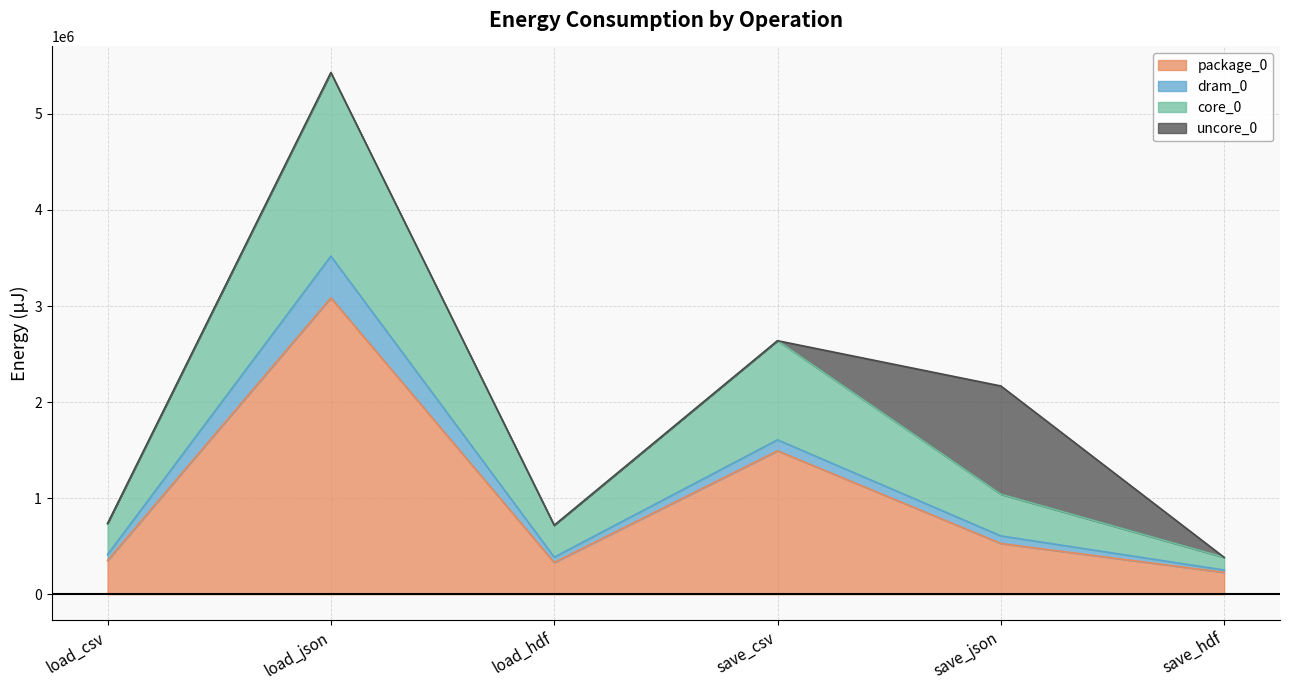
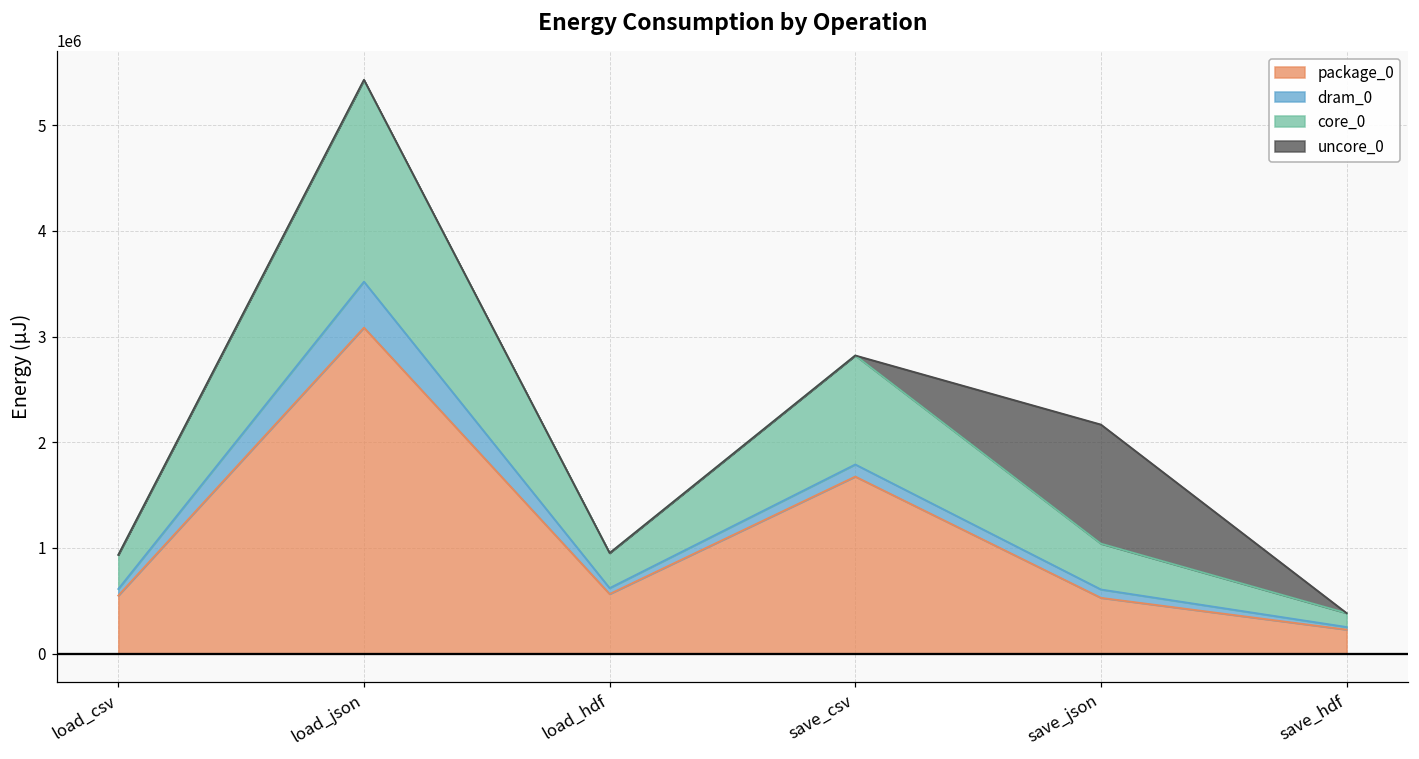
  {
    "package_0": {
-     "load_csv": 400000,
+     "load_csv": 500000,
      "load_json": 3100000,
-     "load_hdf": 300000,
-     "save_csv": 1500000,
+     "load_hdf": 600000,
+     "save_csv": 1700000,
      "save_json": 500000
    },
    "uncore_0": {
      "save_json": 1100000
    }
  }
